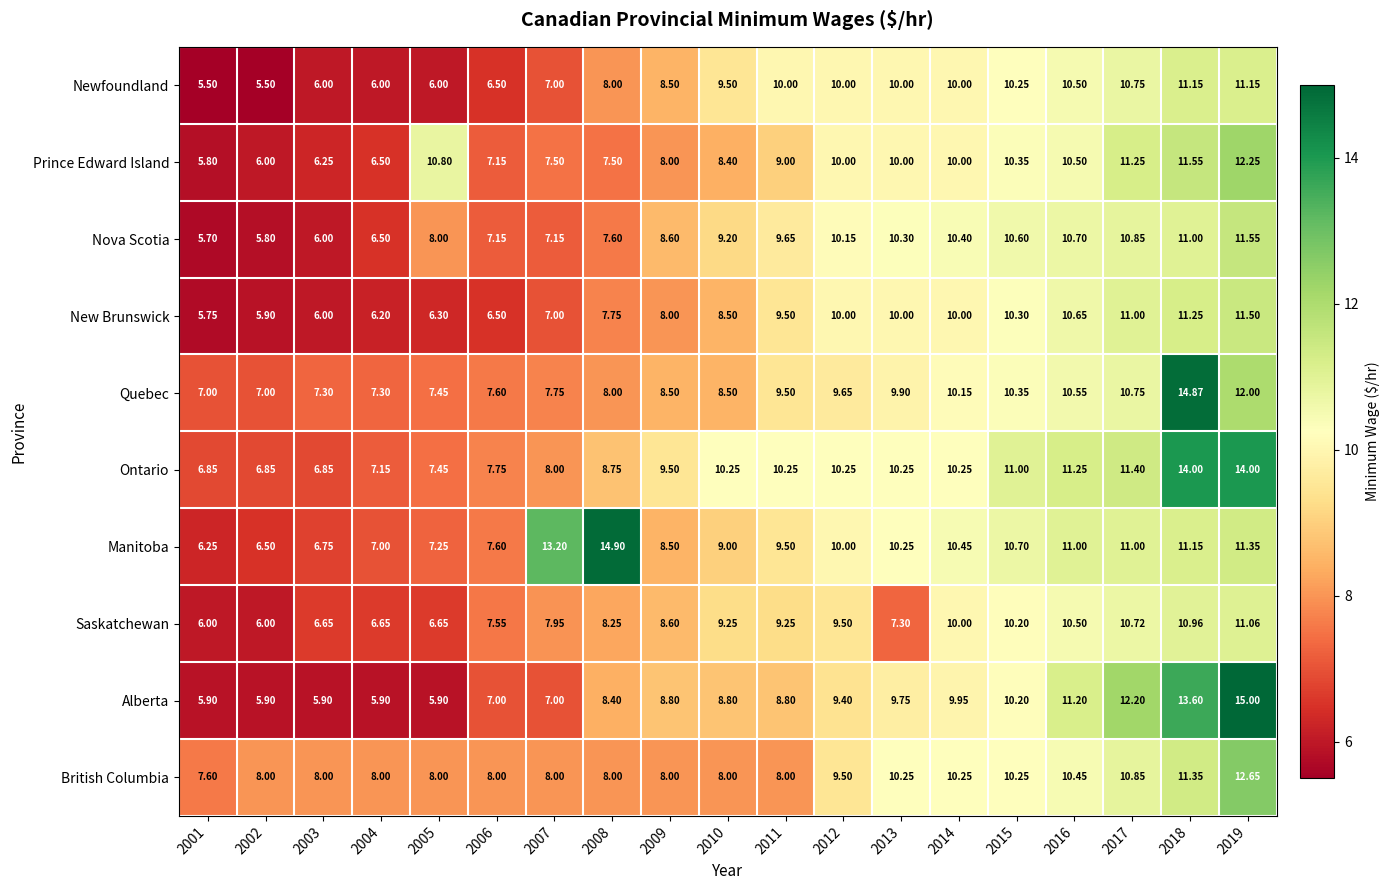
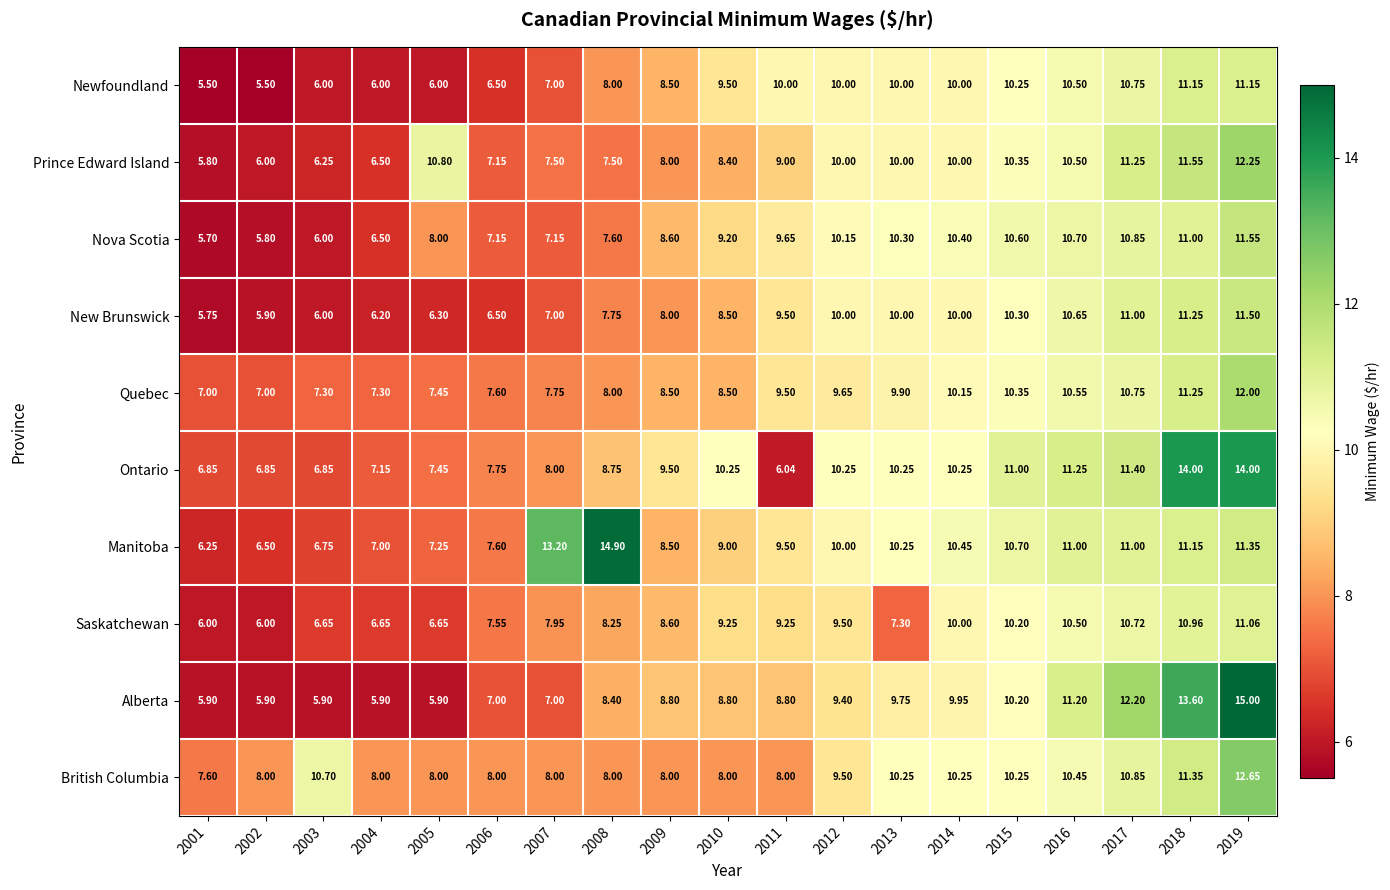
  {
    "Newfoundland": {
      "2001": 5.50,
      "2002": 5.50,
      "2003": 6.00,
      "2004": 6.00,
      "2005": 6.00,
      "2006": 6.50,
      "2007": 7.00,
      "2008": 8.00,
      "2009": 8.50,
      "2010": 9.50,
      "2011": 10.00,
      "2012": 10.00,
      "2013": 10.00,
      "2014": 10.00,
      "2015": 10.25,
      "2016": 10.50,
      "2017": 10.75,
      "2018": 11.15,
      "2019": 11.15
    },
    "Prince Edward Island": {
      "2001": 5.80,
      "2002": 6.00,
      "2003": 6.25,
      "2004": 6.50,
      "2005": 10.80,
      "2006": 7.15,
      "2007": 7.50,
      "2008": 7.50,
      "2009": 8.00,
      "2010": 8.40,
      "2011": 9.00,
      "2012": 10.00,
      "2013": 10.00,
      "2014": 10.00,
      "2015": 10.35,
      "2016": 10.50,
      "2017": 11.25,
      "2018": 11.55,
      "2019": 12.25
    },
    "Nova Scotia": {
      "2001": 5.70,
      "2002": 5.80,
      "2003": 6.00,
      "2004": 6.50,
      "2005": 8.00,
      "2006": 7.15,
      "2007": 7.15,
      "2008": 7.60,
      "2009": 8.60,
      "2010": 9.20,
      "2011": 9.65,
      "2012": 10.15,
      "2013": 10.30,
      "2014": 10.40,
      "2015": 10.60,
      "2016": 10.70,
      "2017": 10.85,
      "2018": 11.00,
      "2019": 11.55
    },
    "New Brunswick": {
      "2001": 5.75,
      "2002": 5.90,
      "2003": 6.00,
      "2004": 6.20,
      "2005": 6.30,
      "2006": 6.50,
      "2007": 7.00,
      "2008": 7.75,
      "2009": 8.00,
      "2010": 8.50,
      "2011": 9.50,
      "2012": 10.00,
      "2013": 10.00,
      "2014": 10.00,
      "2015": 10.30,
      "2016": 10.65,
      "2017": 11.00,
      "2018": 11.25,
      "2019": 11.50
    },
    "Quebec": {
      "2001": 7.00,
      "2002": 7.00,
      "2003": 7.30,
      "2004": 7.30,
      "2005": 7.45,
      "2006": 7.60,
      "2007": 7.75,
      "2008": 8.00,
      "2009": 8.50,
      "2010": 8.50,
      "2011": 9.50,
      "2012": 9.65,
      "2013": 9.90,
      "2014": 10.15,
      "2015": 10.35,
      "2016": 10.55,
      "2017": 10.75,
-     "2018": 14.87,
+     "2018": 11.25,
      "2019": 12.00
    },
    "Ontario": {
      "2001": 6.85,
      "2002": 6.85,
      "2003": 6.85,
      "2004": 7.15,
      "2005": 7.45,
      "2006": 7.75,
      "2007": 8.00,
      "2008": 8.75,
      "2009": 9.50,
      "2010": 10.25,
-     "2011": 10.25,
+     "2011": 6.04,
      "2012": 10.25,
      "2013": 10.25,
      "2014": 10.25,
      "2015": 11.00,
      "2016": 11.25,
      "2017": 11.40,
      "2018": 14.00,
      "2019": 14.00
    },
    "Manitoba": {
      "2001": 6.25,
      "2002": 6.50,
      "2003": 6.75,
      "2004": 7.00,
      "2005": 7.25,
      "2006": 7.60,
      "2007": 13.20,
      "2008": 14.90,
      "2009": 8.50,
      "2010": 9.00,
      "2011": 9.50,
      "2012": 10.00,
      "2013": 10.25,
      "2014": 10.45,
      "2015": 10.70,
      "2016": 11.00,
      "2017": 11.00,
      "2018": 11.15,
      "2019": 11.35
    },
    "Saskatchewan": {
      "2001": 6.00,
      "2002": 6.00,
      "2003": 6.65,
      "2004": 6.65,
      "2005": 6.65,
      "2006": 7.55,
      "2007": 7.95,
      "2008": 8.25,
      "2009": 8.60,
      "2010": 9.25,
      "2011": 9.25,
      "2012": 9.50,
      "2013": 7.30,
      "2014": 10.00,
      "2015": 10.20,
      "2016": 10.50,
      "2017": 10.72,
      "2018": 10.96,
      "2019": 11.06
    },
    "Alberta": {
      "2001": 5.90,
      "2002": 5.90,
      "2003": 5.90,
      "2004": 5.90,
      "2005": 5.90,
      "2006": 7.00,
      "2007": 7.00,
      "2008": 8.40,
      "2009": 8.80,
      "2010": 8.80,
      "2011": 8.80,
      "2012": 9.40,
      "2013": 9.75,
      "2014": 9.95,
      "2015": 10.20,
      "2016": 11.20,
      "2017": 12.20,
      "2018": 13.60,
      "2019": 15.00
    },
    "British Columbia": {
      "2001": 7.60,
      "2002": 8.00,
-     "2003": 8.00,
+     "2003": 10.70,
      "2004": 8.00,
      "2005": 8.00,
      "2006": 8.00,
      "2007": 8.00,
      "2008": 8.00,
      "2009": 8.00,
      "2010": 8.00,
      "2011": 8.00,
      "2012": 9.50,
      "2013": 10.25,
      "2014": 10.25,
      "2015": 10.25,
      "2016": 10.45,
      "2017": 10.85,
      "2018": 11.35,
      "2019": 12.65
    }
  }
